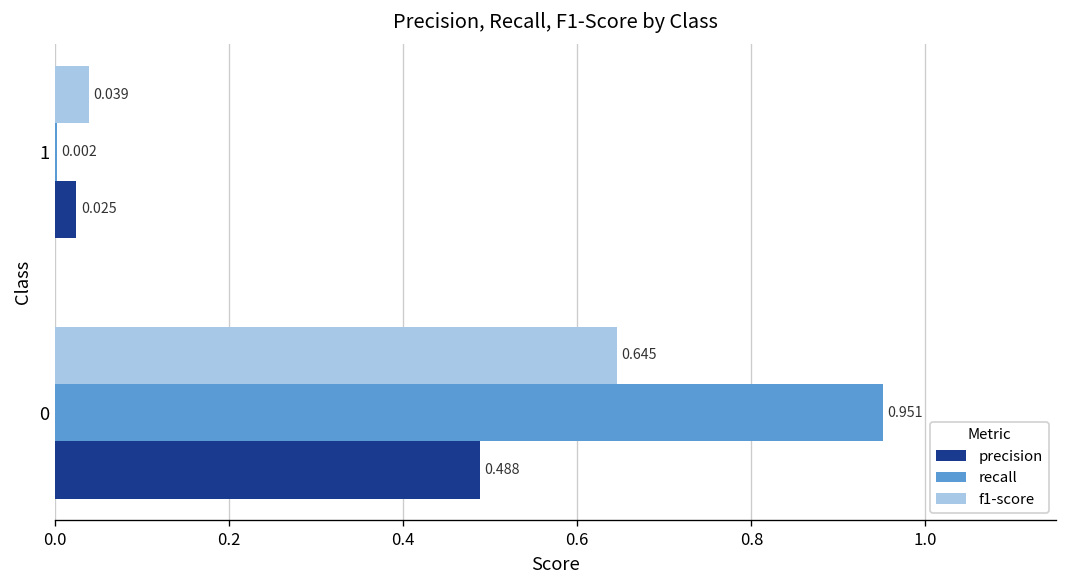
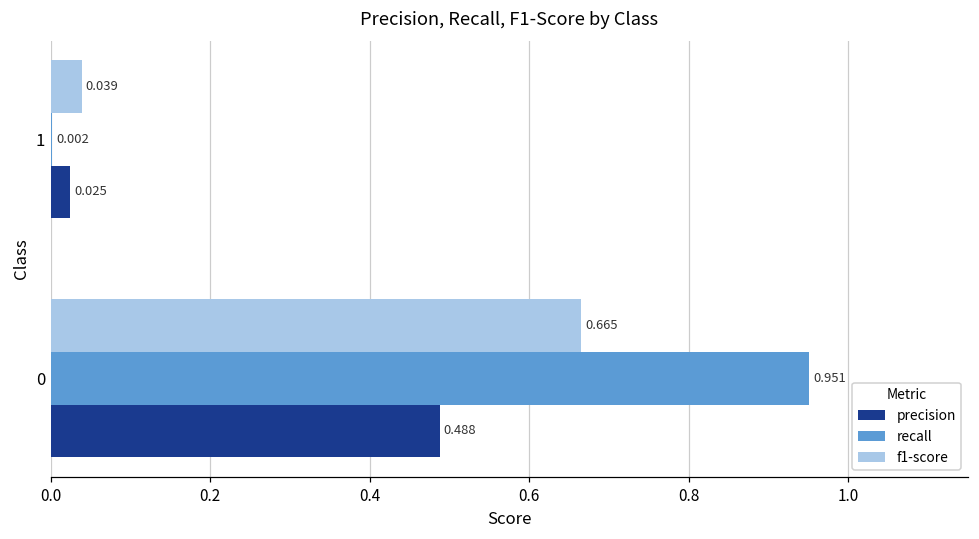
  {
    "precision": {
      "1": 0.025,
      "0": 0.488
    },
    "recall": {
      "1": 0.002,
      "0": 0.951
    },
    "f1-score": {
      "1": 0.039,
-     "0": 0.645
+     "0": 0.665
    }
  }
